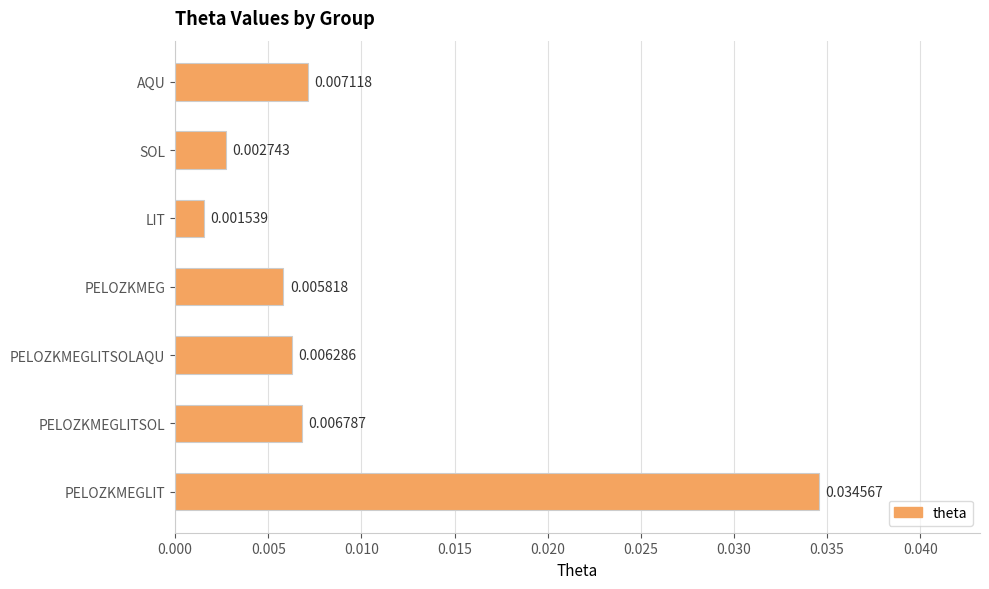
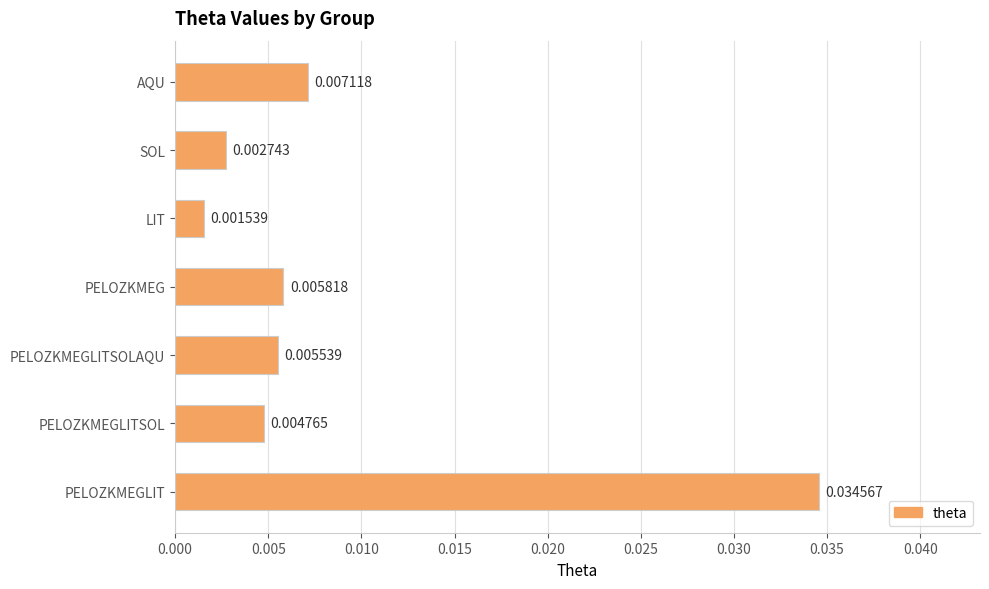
  {
    "AQU": 0.007118,
    "SOL": 0.002743,
    "LIT": 0.001539,
    "PELOZKMEG": 0.005818,
-   "PELOZKMEGLITSOLAQU": 0.006286,
-   "PELOZKMEGLITSOL": 0.006787,
+   "PELOZKMEGLITSOLAQU": 0.005539,
+   "PELOZKMEGLITSOL": 0.004765,
    "PELOZKMEGLIT": 0.034567
  }
